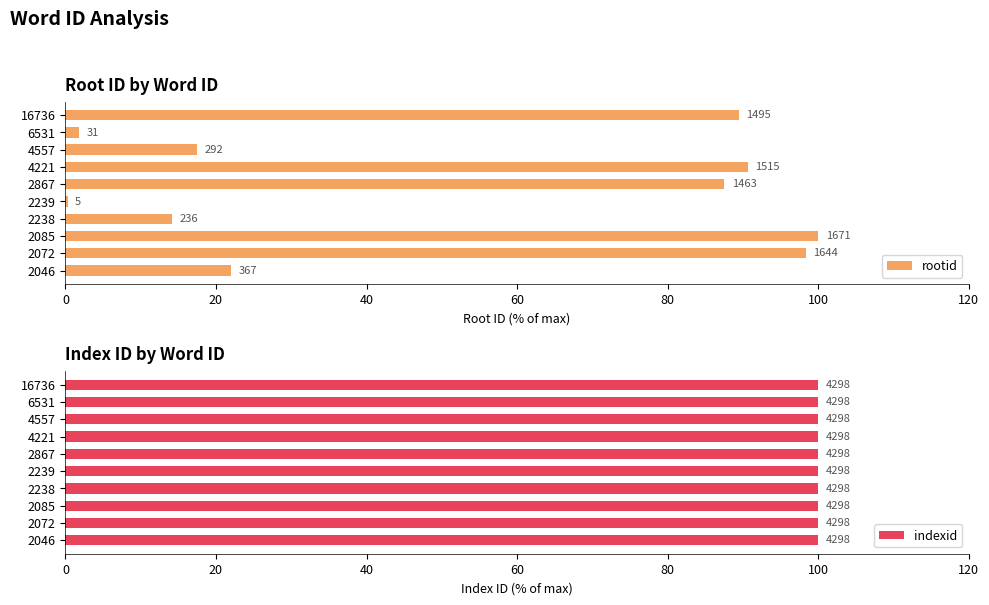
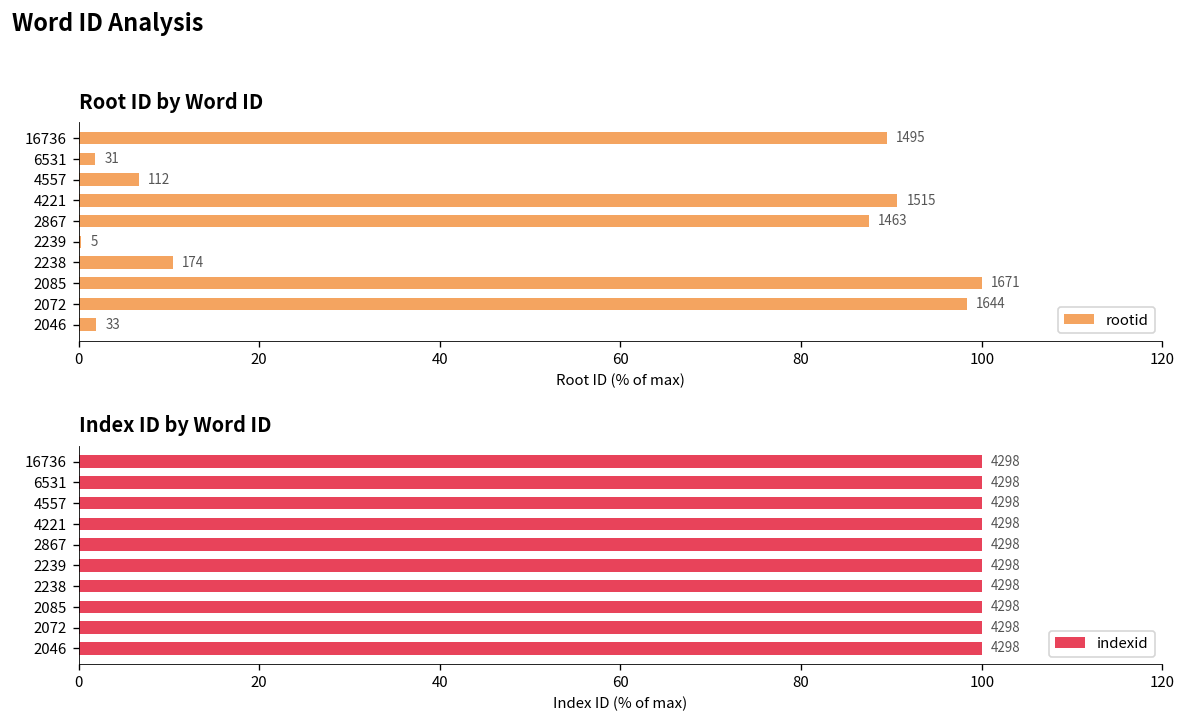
  {
    "Root ID by Word ID": {
-     "4557": 292,
-     "2238": 236,
-     "2046": 367
+     "4557": 112,
+     "2238": 174,
+     "2046": 33
    }
  }
